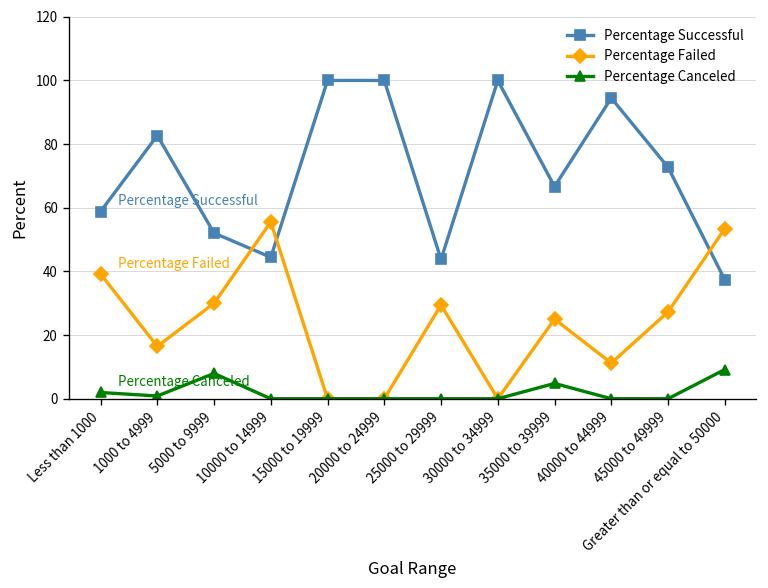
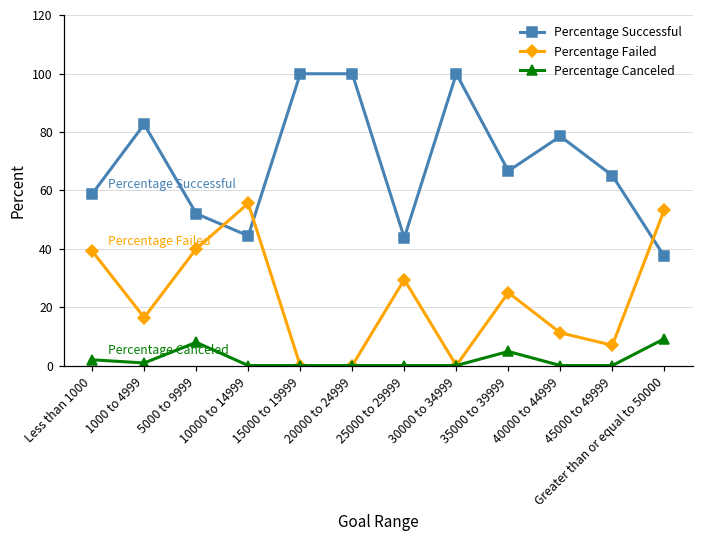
  {
    "Percentage Successful": {
      "Less than 1000": 59,
      "1000 to 4999": 83,
      "5000 to 9999": 52,
      "10000 to 14999": 44,
      "15000 to 19999": 100,
      "20000 to 24999": 100,
      "25000 to 29999": 44,
      "30000 to 34999": 100,
      "35000 to 39999": 67,
-     "40000 to 44999": 94,
-     "45000 to 49999": 73,
+     "40000 to 44999": 79,
+     "45000 to 49999": 65,
      "Greater than or equal to 50000": 37
    },
    "Percentage Failed": {
      "Less than 1000": 39,
      "1000 to 4999": 16,
-     "5000 to 9999": 30,
+     "5000 to 9999": 40,
      "10000 to 14999": 56,
      "25000 to 29999": 29,
      "35000 to 39999": 25,
      "40000 to 44999": 11,
-     "45000 to 49999": 27,
+     "45000 to 49999": 7,
      "Greater than or equal to 50000": 53
    },
    "Percentage Canceled": {
      "Less than 1000": 2,
      "1000 to 4999": 1,
      "5000 to 9999": 8,
      "10000 to 14999": 0,
      "25000 to 29999": 0,
      "35000 to 39999": 5,
      "40000 to 44999": 0,
      "45000 to 49999": 0,
      "Greater than or equal to 50000": 9
    }
  }
